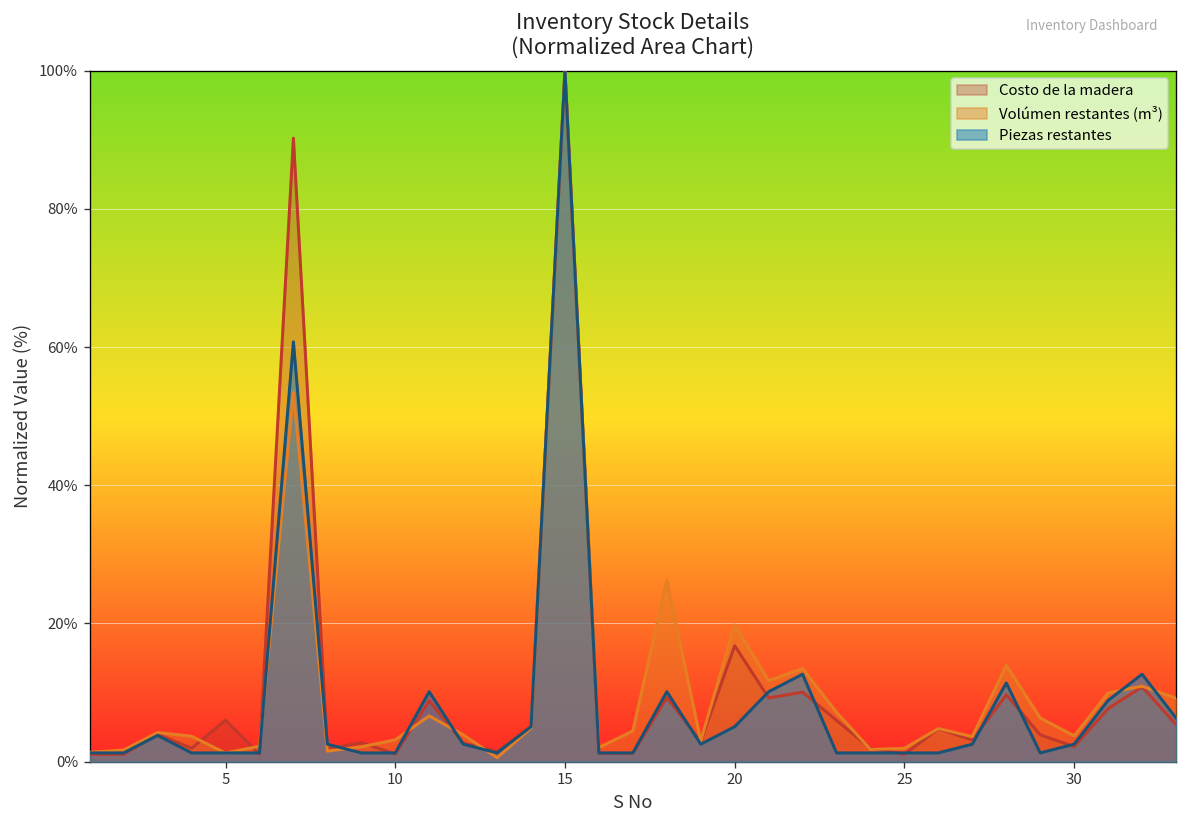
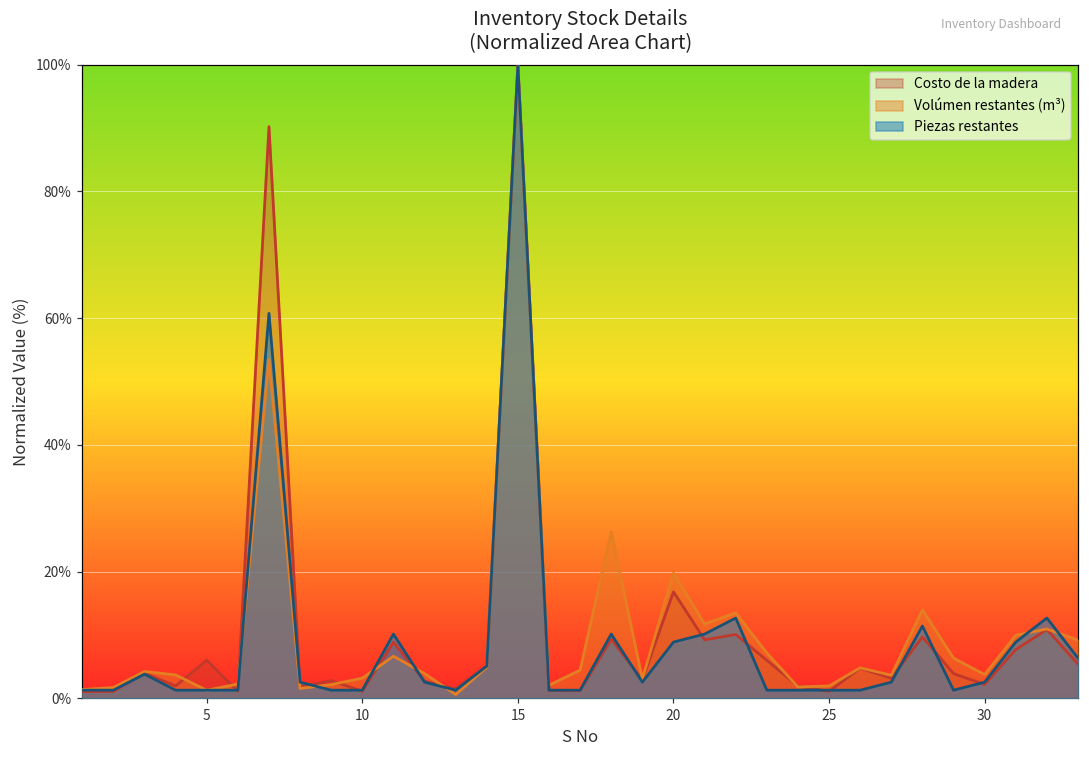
  {
    "Piezas restantes": {
-     "20": "5%"
+     "20": "9%"
    }
  }
